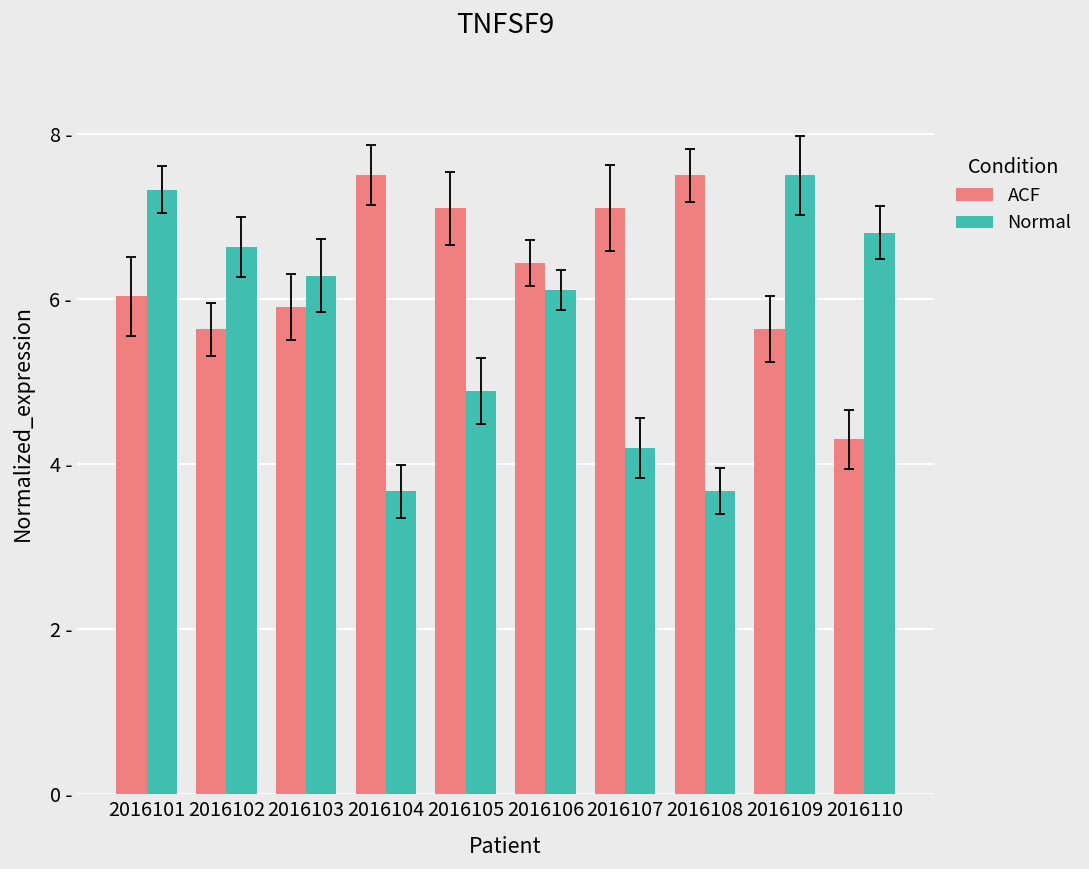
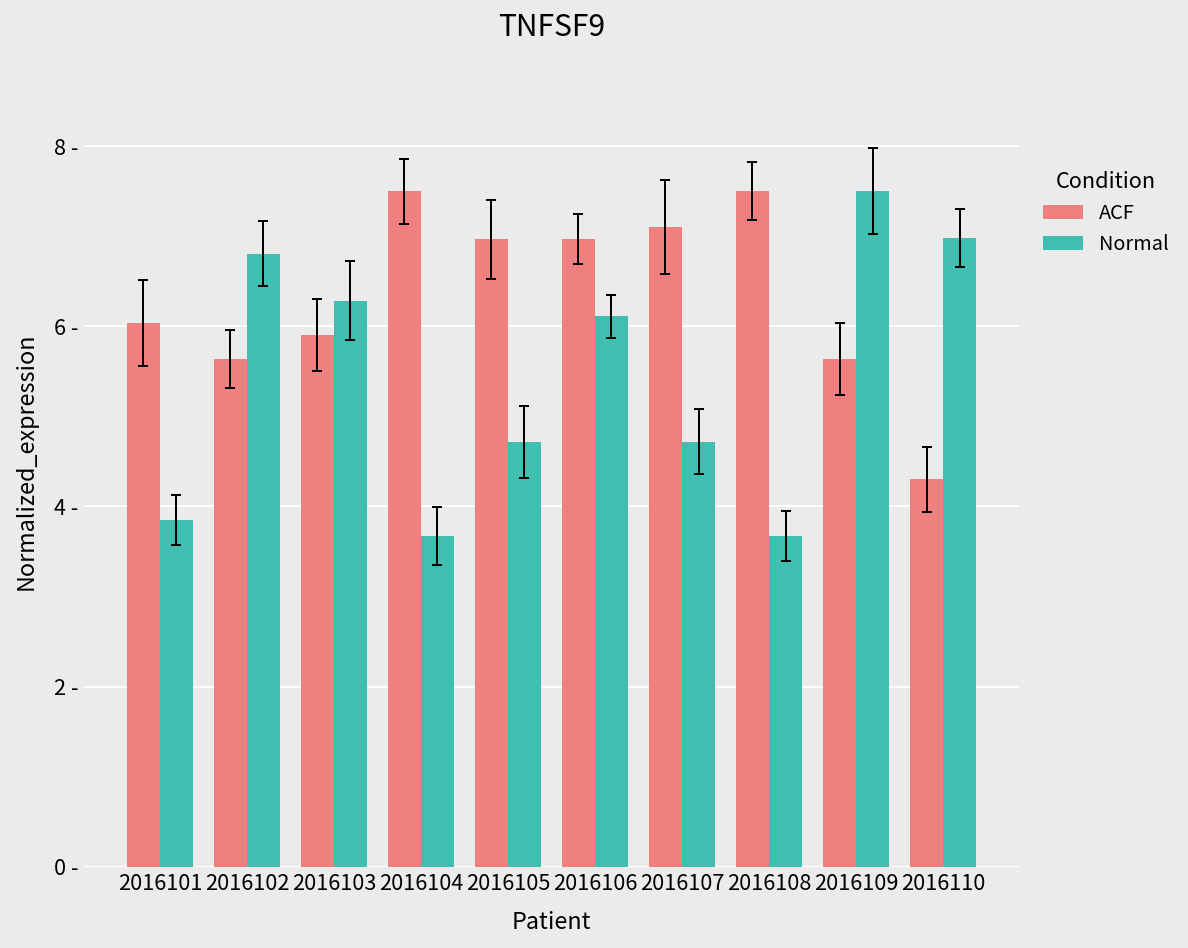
  {
    "ACF": {
      "2016101": "6.0 -",
      "2016102": "5.6 -",
      "2016103": "5.9 -",
      "2016104": "7.5 -",
-     "2016105": "7.1 -",
-     "2016106": "6.4 -",
+     "2016105": "7.0 -",
+     "2016106": "7.0 -",
      "2016107": "7.1 -",
      "2016108": "7.5 -",
      "2016109": "5.6 -",
      "2016110": "4.3 -"
    },
    "Normal": {
-     "2016101": "7.3 -",
-     "2016102": "6.6 -",
+     "2016101": "3.8 -",
+     "2016102": "6.8 -",
      "2016103": "6.3 -",
      "2016104": "3.7 -",
-     "2016105": "4.9 -",
+     "2016105": "4.7 -",
      "2016106": "6.1 -",
-     "2016107": "4.2 -",
+     "2016107": "4.7 -",
      "2016108": "3.7 -",
      "2016109": "7.5 -",
-     "2016110": "6.8 -"
+     "2016110": "7.0 -"
    }
  }
